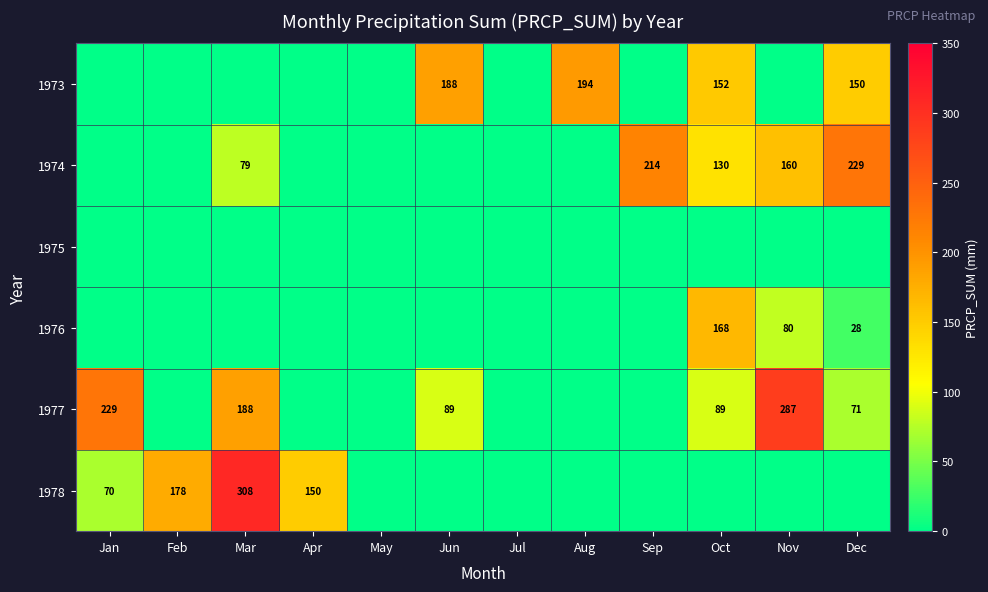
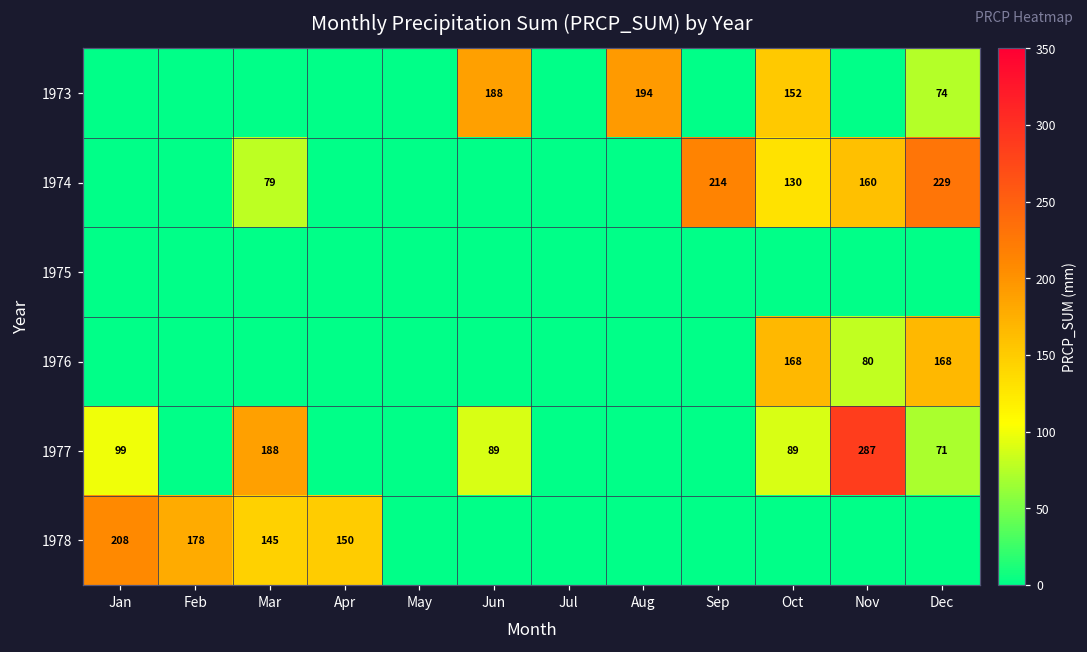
  {
    "1973": {
      "Jun": 188,
      "Aug": 194,
      "Oct": 152,
-     "Dec": 150
+     "Dec": 74
    },
    "1974": {
      "Mar": 79,
      "Sep": 214,
      "Oct": 130,
      "Nov": 160,
      "Dec": 229
    },
    "1976": {
      "Oct": 168,
      "Nov": 80,
-     "Dec": 28
+     "Dec": 168
    },
    "1977": {
-     "Jan": 229,
+     "Jan": 99,
      "Mar": 188,
      "Jun": 89,
      "Oct": 89,
      "Nov": 287,
      "Dec": 71
    },
    "1978": {
-     "Jan": 70,
+     "Jan": 208,
      "Feb": 178,
-     "Mar": 308,
+     "Mar": 145,
      "Apr": 150
    }
  }
